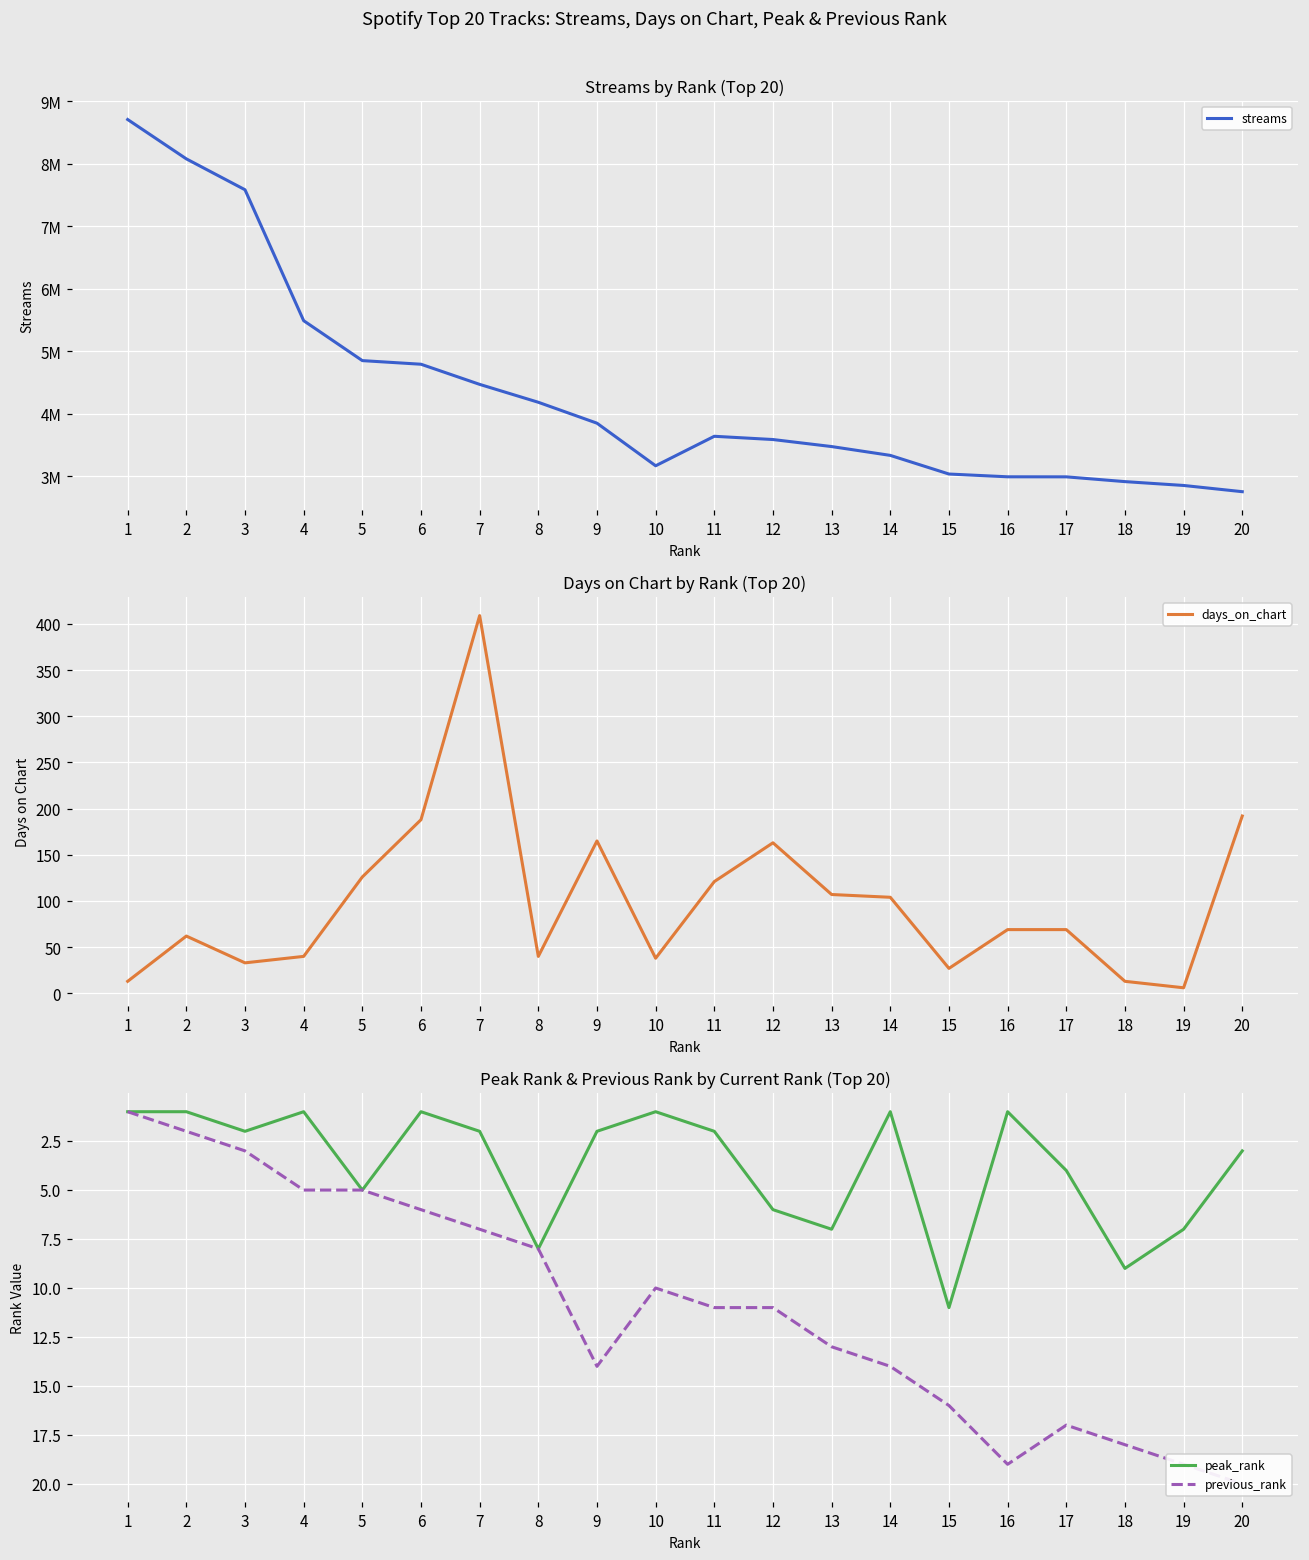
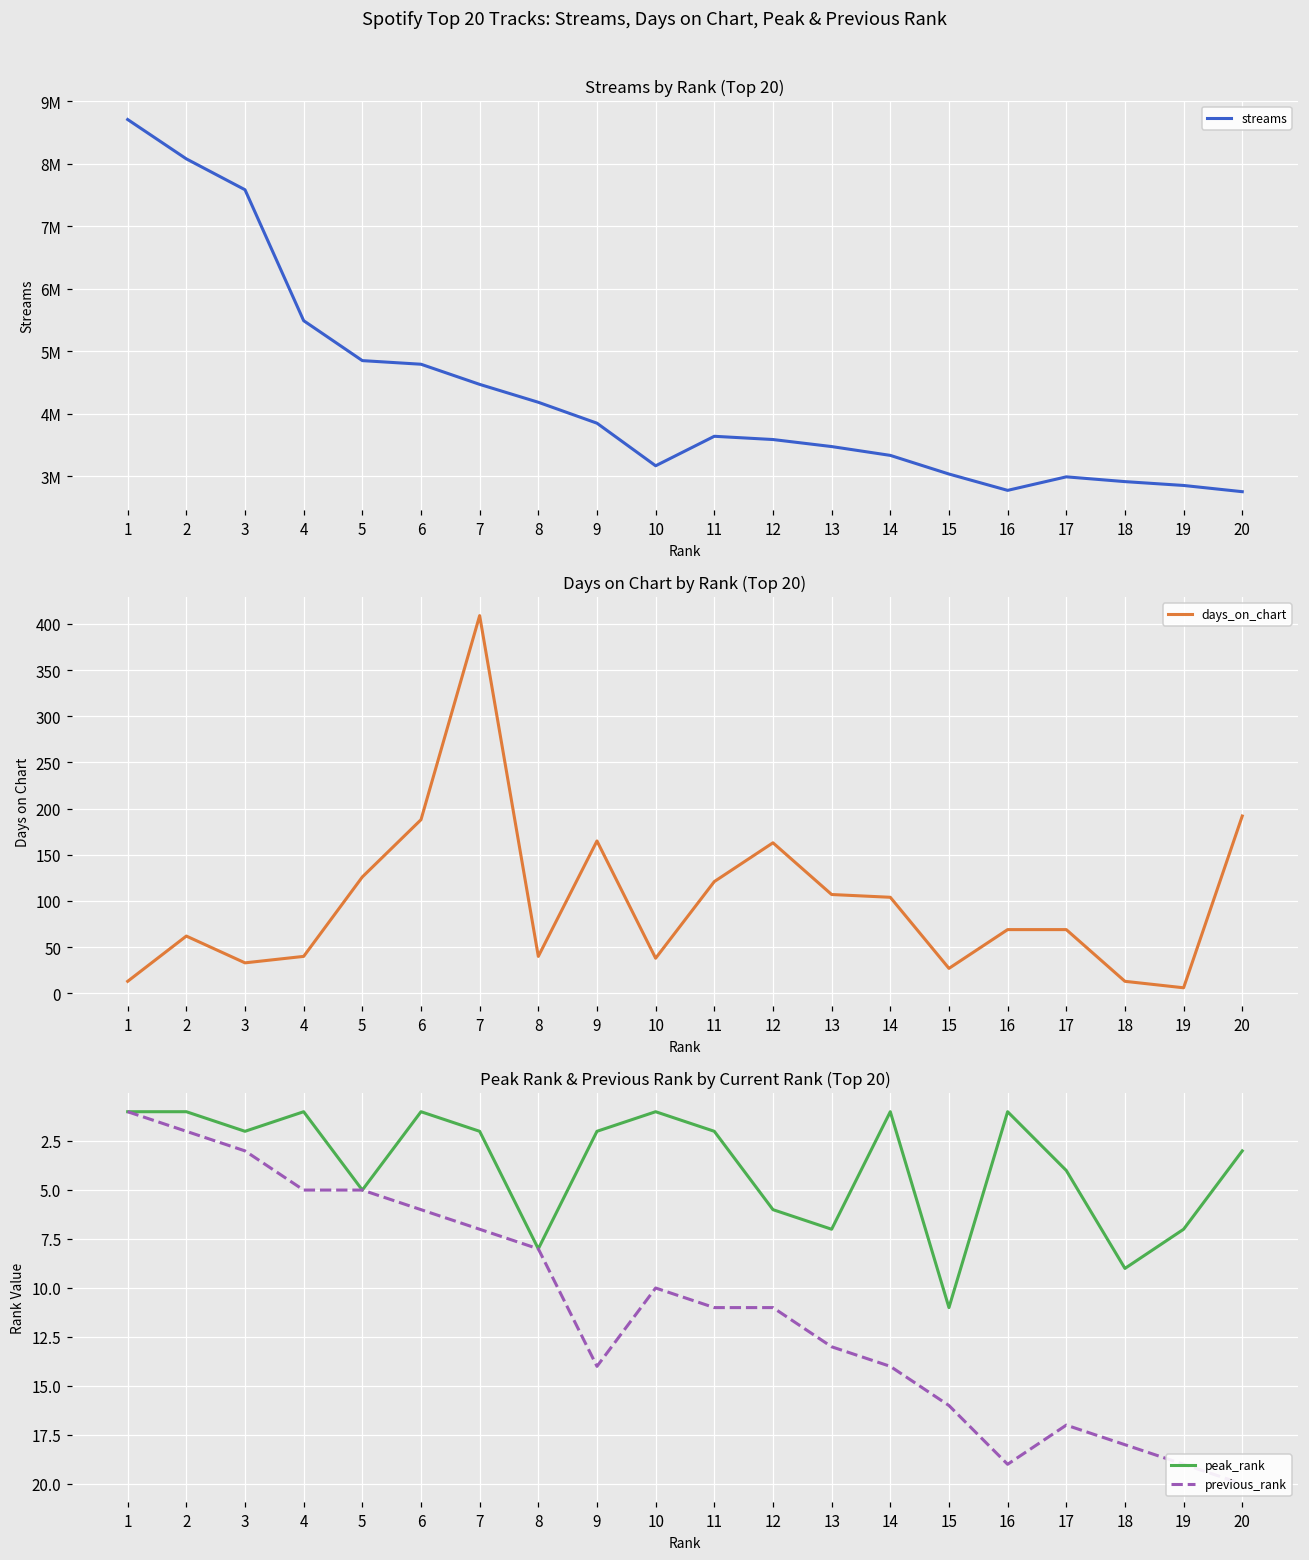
  {
    "Streams by Rank (Top 20)": {
      "1": 8700000,
      "2": 8100000,
      "3": 7600000,
      "4": 5500000,
      "5": 4900000,
      "6": 4800000,
      "7": 4500000,
      "8": 4200000,
      "9": 3800000,
      "10": 3200000,
      "11": 3600000,
      "12": 3600000,
      "13": 3500000,
      "14": 3300000,
      "15": 3000000,
-     "16": 3000000,
+     "16": 2800000,
      "17": 3000000,
      "18": 2900000,
      "19": 2900000,
      "20": 2800000
    },
    "Days on Chart by Rank (Top 20)": {
      "1": 10,
      "2": 60,
      "3": 30,
      "4": 40,
      "5": 130,
      "6": 190,
      "7": 410,
      "8": 40,
      "9": 170,
      "10": 40,
      "11": 120,
      "12": 160,
      "13": 110,
      "14": 100,
      "15": 30,
      "16": 70,
      "17": 70,
      "18": 10,
      "19": 10,
      "20": 190
    },
    "Peak Rank & Previous Rank by Current Rank (Top 20)": {
      "peak_rank": {
        "2": 1.0,
        "3": 2.0,
        "4": 1.0,
        "6": 1.0,
        "7": 2.0,
        "9": 2.0,
        "10": 1.0,
        "11": 2.0,
        "12": 6.0,
        "13": 7.0,
        "14": 1.0,
        "15": 11.0,
        "16": 1.0,
        "17": 4.0,
        "18": 9.0,
        "19": 7.0,
        "20": 3.0
      },
      "previous_rank": {
        "2": 2.0,
        "3": 3.0,
        "4": 5.0,
        "6": 6.0,
        "7": 7.0,
        "9": 14.0,
        "10": 10.0,
        "11": 11.0,
        "12": 11.0,
        "13": 13.0,
        "14": 14.0,
        "15": 16.0,
        "16": 19.0,
        "17": 17.0,
        "18": 18.0
      }
    }
  }
